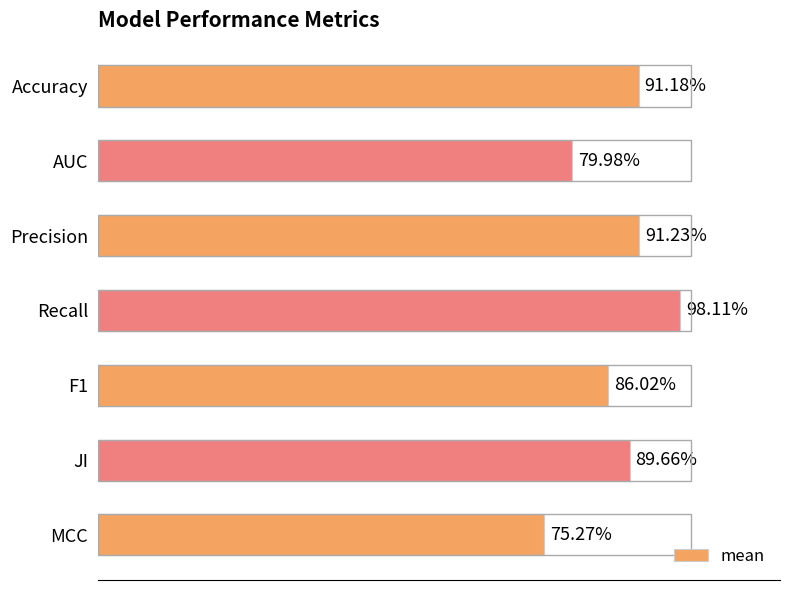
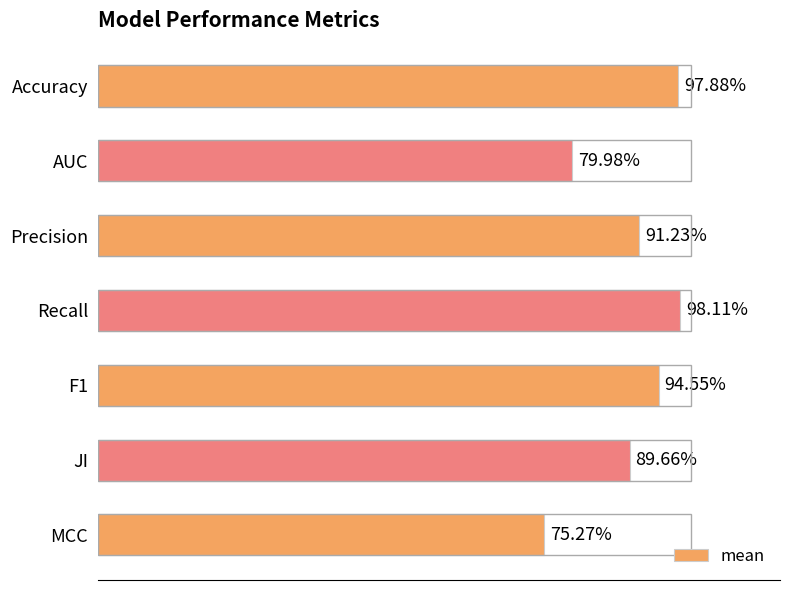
  {
-   "Accuracy": "91.18%",
+   "Accuracy": "97.88%",
    "AUC": "79.98%",
    "Precision": "91.23%",
    "Recall": "98.11%",
-   "F1": "86.02%",
+   "F1": "94.55%",
    "JI": "89.66%",
    "MCC": "75.27%"
  }
